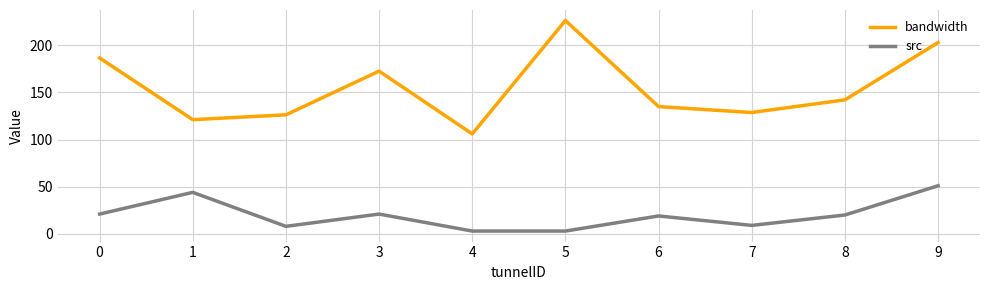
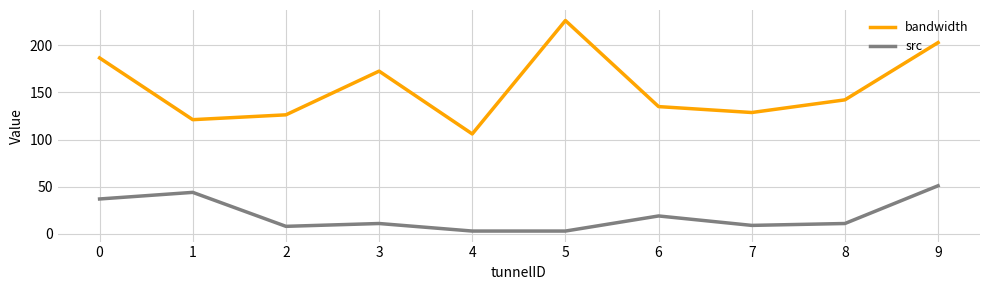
  {
    "bandwidth": {
      "0": 190,
      "1": 120,
      "2": 130,
      "3": 170,
      "4": 110,
      "5": 230,
      "6": 130,
      "7": 130,
      "8": 140,
      "9": 200
    },
    "src": {
-     "0": 20,
+     "0": 40,
      "1": 40,
      "2": 10,
-     "3": 20,
+     "3": 10,
      "4": 0,
      "5": 0,
      "6": 20,
      "7": 10,
-     "8": 20,
+     "8": 10,
      "9": 50
    }
  }
